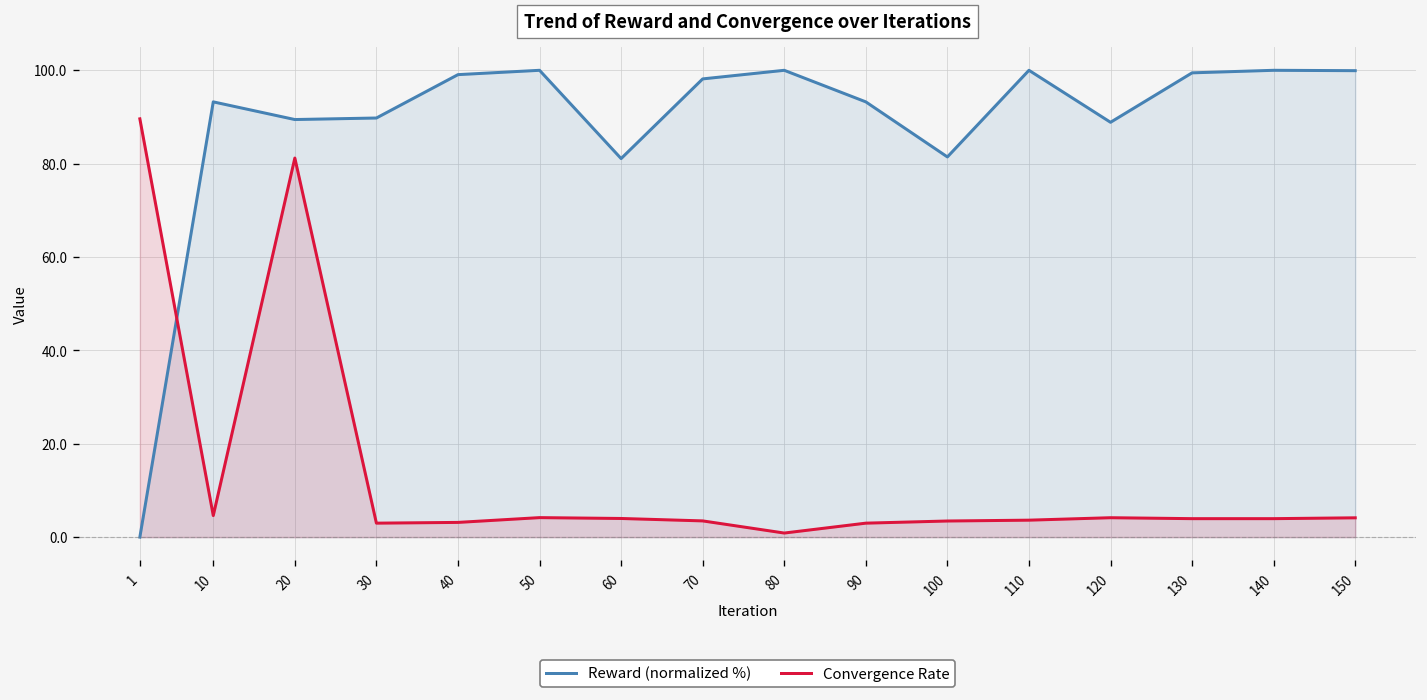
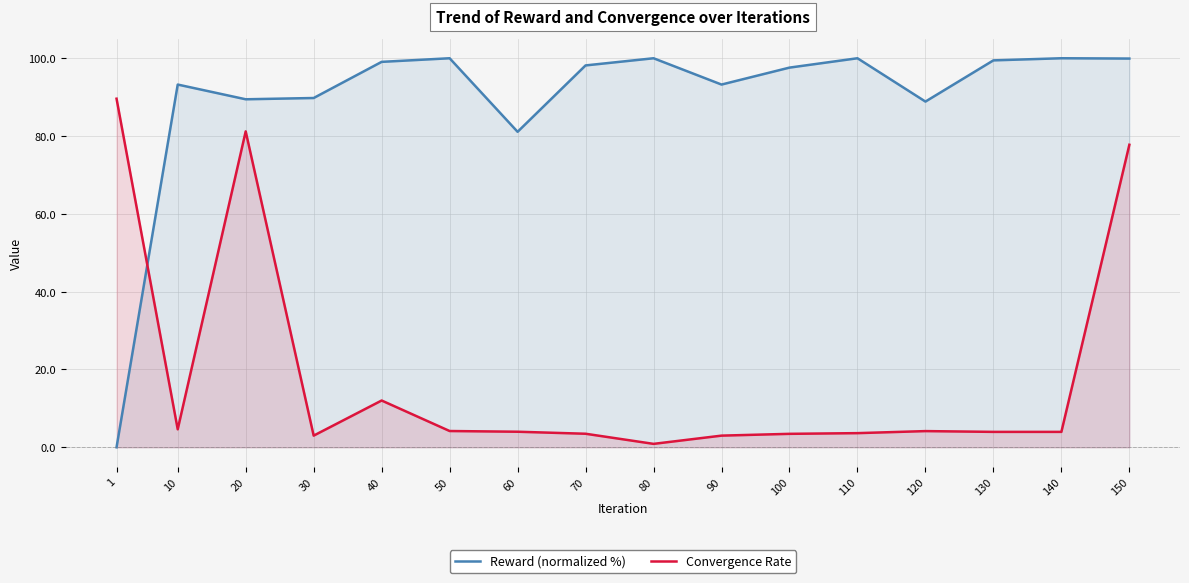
  {
    "Reward (normalized %)": {
      "1": 0,
      "10": 93,
      "20": 89,
      "30": 90,
      "40": 99,
      "50": 100,
      "60": 81,
      "70": 98,
      "80": 100,
      "90": 93,
-     "100": 81,
+     "100": 98,
      "110": 100,
      "120": 89,
      "130": 99,
      "140": 100,
      "150": 100
    },
    "Convergence Rate": {
      "1": 90,
      "10": 5,
      "20": 81,
      "30": 3,
-     "40": 3,
+     "40": 12,
      "50": 4,
      "60": 4,
      "70": 3,
      "80": 1,
      "90": 3,
      "100": 3,
      "110": 4,
      "120": 4,
      "130": 4,
      "140": 4,
-     "150": 4
+     "150": 78
    }
  }
